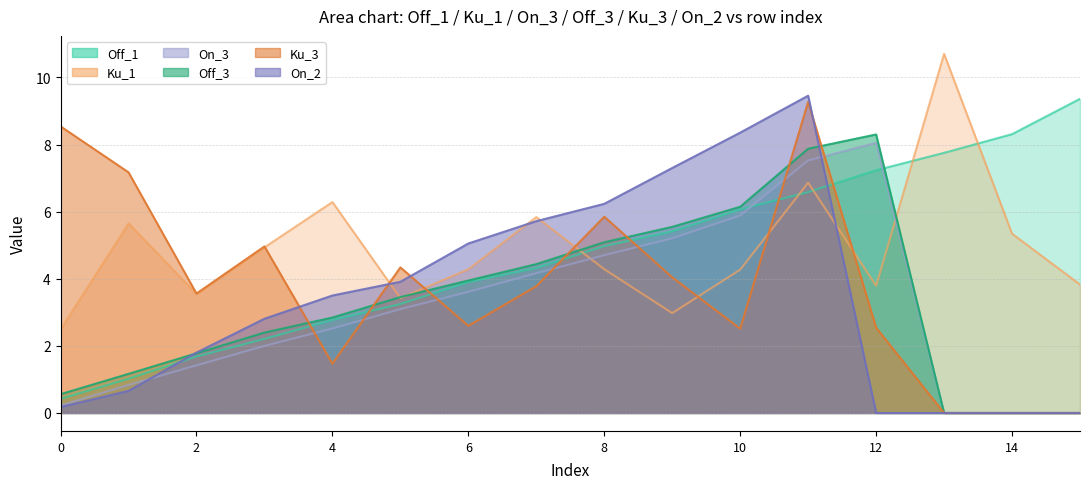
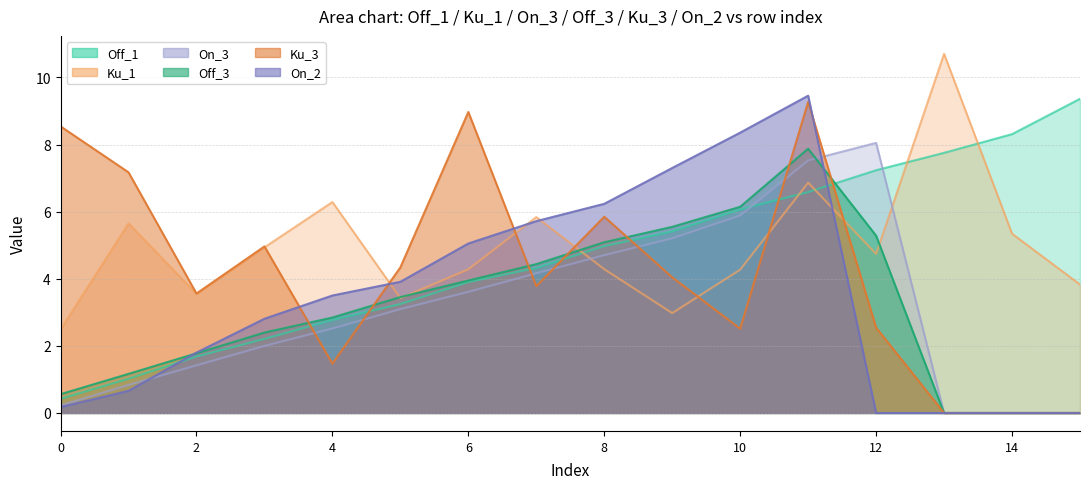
  {
    "Ku_1": {
      "0": 2.5,
      "4": 6.3,
      "6": 4.3,
      "8": 4.3,
      "10": 4.3,
-     "12": 3.8,
+     "12": 4.7,
      "14": 5.3
    },
    "Off_3": {
      "0": 0.6,
      "8": 5.1,
      "10": 6.1,
-     "12": 8.3
+     "12": 5.3
    },
    "Ku_3": {
      "0": 8.5,
      "4": 1.5,
-     "6": 2.6,
+     "6": 9.0,
      "8": 5.8,
      "10": 2.5,
      "12": 2.5
    },
    "On_2": {
      "4": 3.5,
      "6": 5.1,
      "8": 6.2,
      "10": 8.4,
      "12": 0.0
    }
  }
